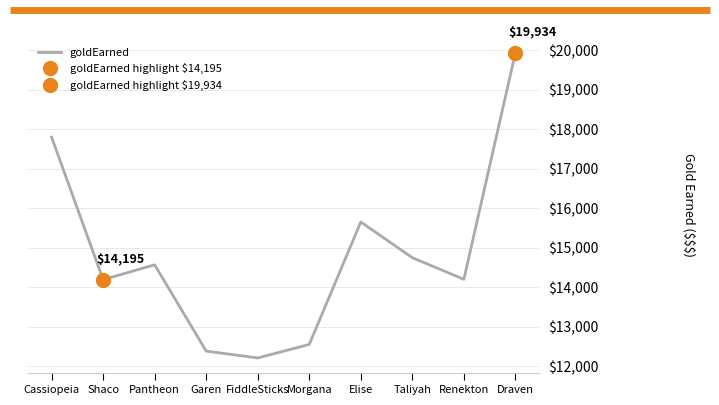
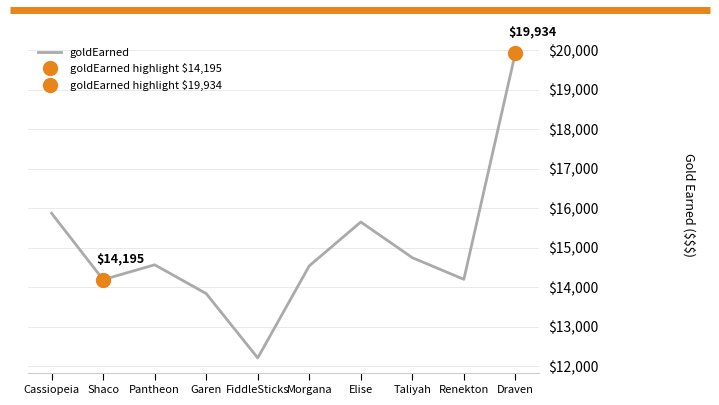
  {
    "goldEarned": {
-     "Cassiopeia": "$17,800",
-     "Garen": "$12,400",
+     "Cassiopeia": "$15,900",
+     "Garen": "$13,800",
      "FiddleSticks": "$12,200",
-     "Morgana": "$12,600",
+     "Morgana": "$14,500",
      "Elise": "$15,700",
      "Taliyah": "$14,800",
      "Renekton": "$14,200"
    }
  }
